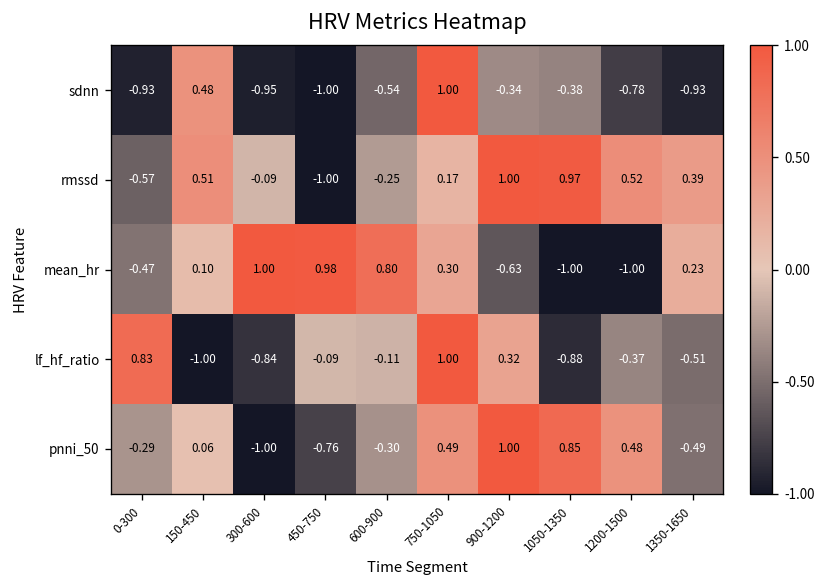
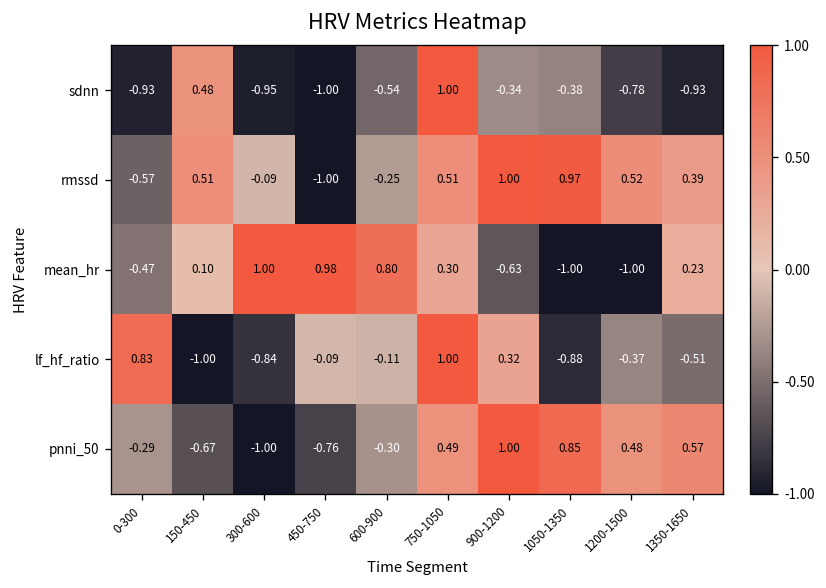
  {
    "sdnn": {
      "0-300": -0.93,
      "150-450": 0.48,
      "300-600": -0.95,
      "450-750": -1.00,
      "600-900": -0.54,
      "750-1050": 1.00,
      "900-1200": -0.34,
      "1050-1350": -0.38,
      "1200-1500": -0.78,
      "1350-1650": -0.93
    },
    "rmssd": {
      "0-300": -0.57,
      "150-450": 0.51,
      "300-600": -0.09,
      "450-750": -1.00,
      "600-900": -0.25,
-     "750-1050": 0.17,
+     "750-1050": 0.51,
      "900-1200": 1.00,
      "1050-1350": 0.97,
      "1200-1500": 0.52,
      "1350-1650": 0.39
    },
    "mean_hr": {
      "0-300": -0.47,
      "150-450": 0.10,
      "300-600": 1.00,
      "450-750": 0.98,
      "600-900": 0.80,
      "750-1050": 0.30,
      "900-1200": -0.63,
      "1050-1350": -1.00,
      "1200-1500": -1.00,
      "1350-1650": 0.23
    },
    "lf_hf_ratio": {
      "0-300": 0.83,
      "150-450": -1.00,
      "300-600": -0.84,
      "450-750": -0.09,
      "600-900": -0.11,
      "750-1050": 1.00,
      "900-1200": 0.32,
      "1050-1350": -0.88,
      "1200-1500": -0.37,
      "1350-1650": -0.51
    },
    "pnni_50": {
      "0-300": -0.29,
-     "150-450": 0.06,
+     "150-450": -0.67,
      "300-600": -1.00,
      "450-750": -0.76,
      "600-900": -0.30,
      "750-1050": 0.49,
      "900-1200": 1.00,
      "1050-1350": 0.85,
      "1200-1500": 0.48,
-     "1350-1650": -0.49
+     "1350-1650": 0.57
    }
  }
